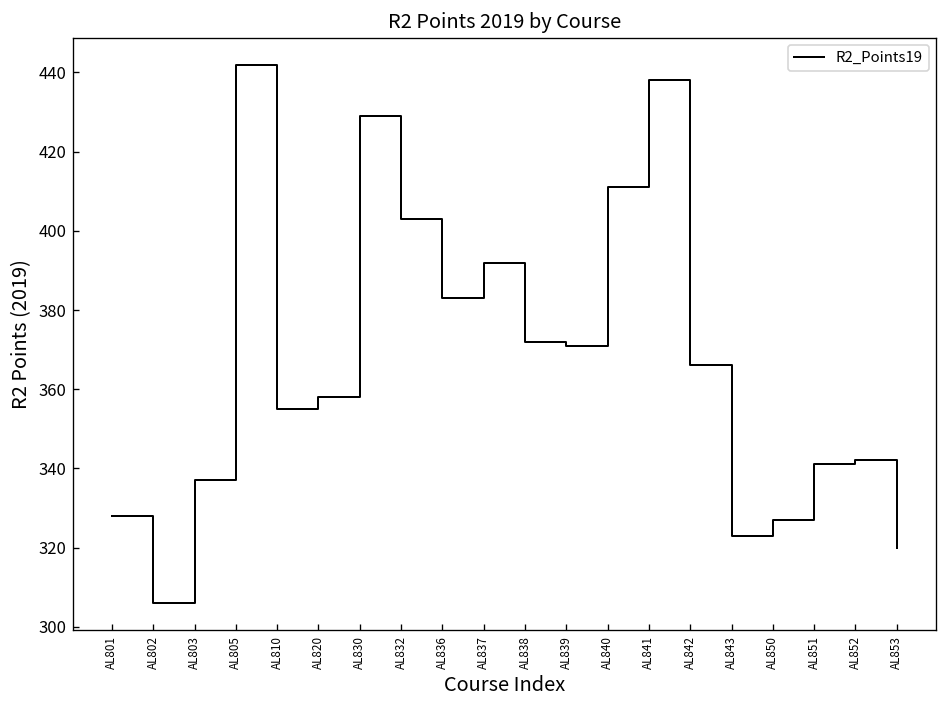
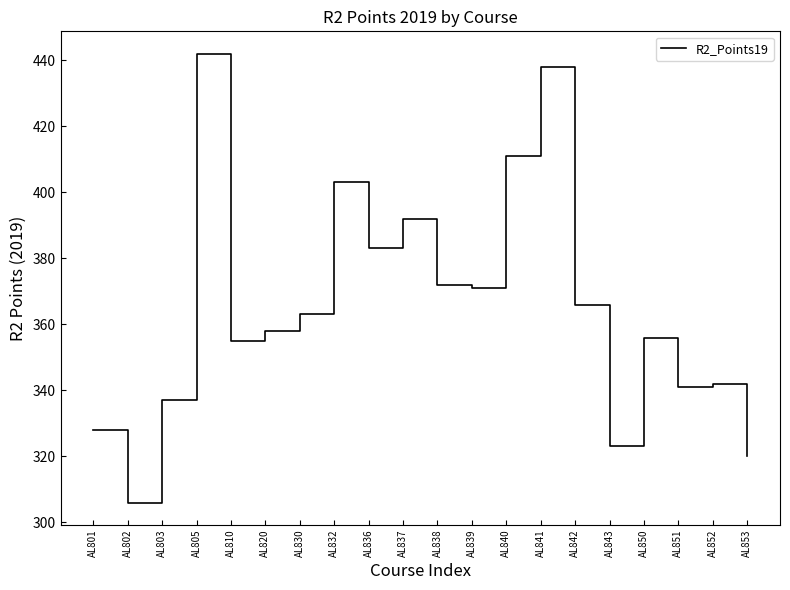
  {
    "AL801": 328,
    "AL802": 306,
    "AL803": 337,
    "AL805": 442,
    "AL810": 355,
    "AL820": 358,
-   "AL830": 429,
+   "AL830": 363,
    "AL832": 403,
    "AL836": 383,
    "AL837": 392,
    "AL838": 372,
    "AL839": 371,
    "AL840": 411,
    "AL841": 438,
    "AL842": 366,
    "AL843": 323,
-   "AL850": 327,
+   "AL850": 356,
    "AL851": 341,
    "AL852": 342,
    "AL853": 320
  }
